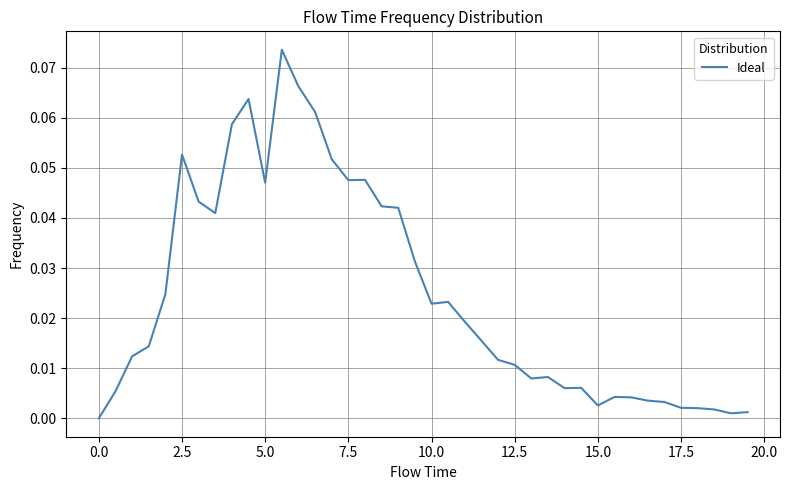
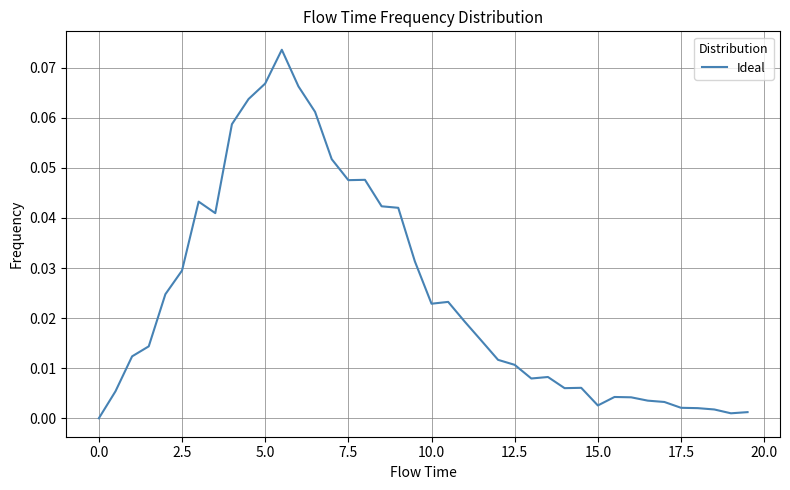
  {
    "0.0": 0.000,
-   "2.5": 0.053,
-   "5.0": 0.047,
+   "2.5": 0.029,
+   "5.0": 0.067,
    "7.5": 0.048,
    "10.0": 0.023,
    "12.5": 0.011,
    "15.0": 0.003,
    "17.5": 0.002
  }
